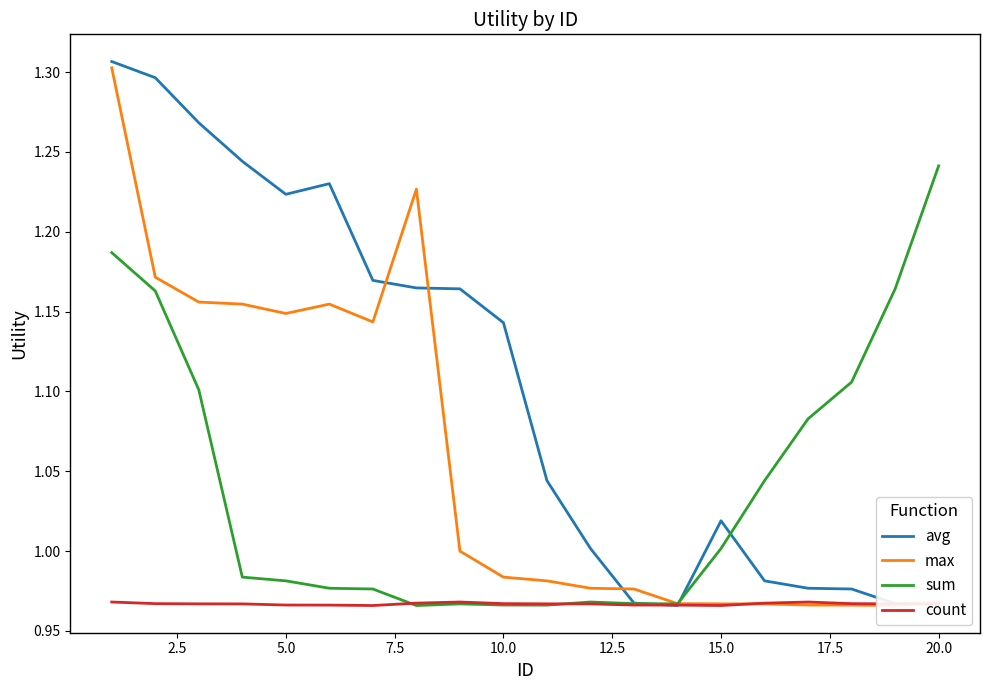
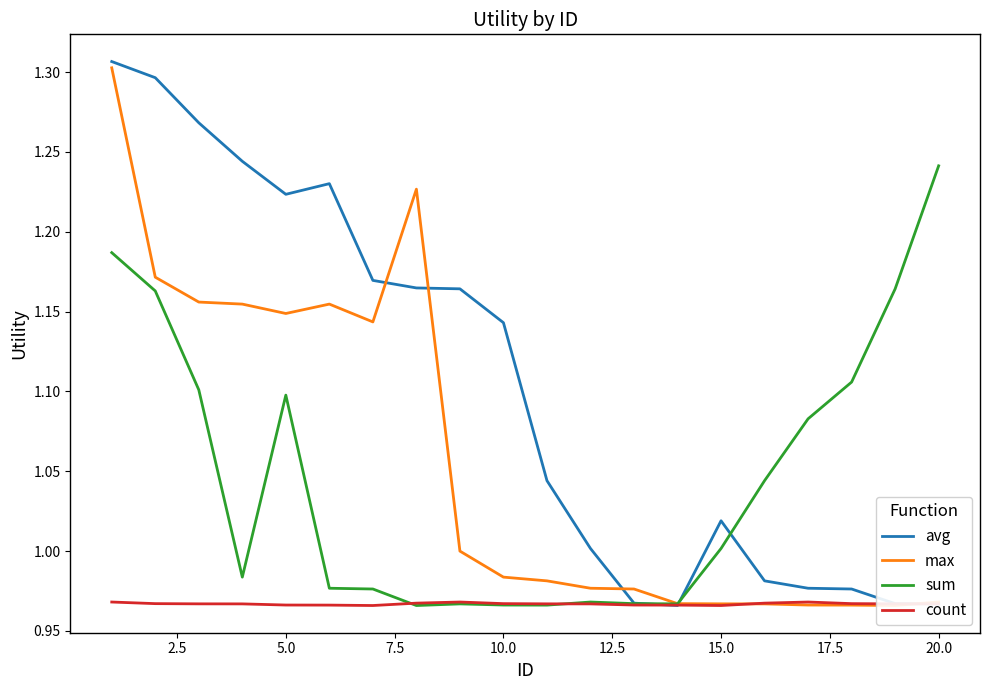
  {
    "avg": {
      "5.0": 1.223,
      "10.0": 1.143,
      "15.0": 1.019
    },
    "max": {
      "5.0": 1.149,
      "10.0": 0.984
    },
    "sum": {
-     "5.0": 0.981,
+     "5.0": 1.098,
      "15.0": 1.002,
      "20.0": 1.241
    },
    "count": {
      "5.0": 0.966
    }
  }
